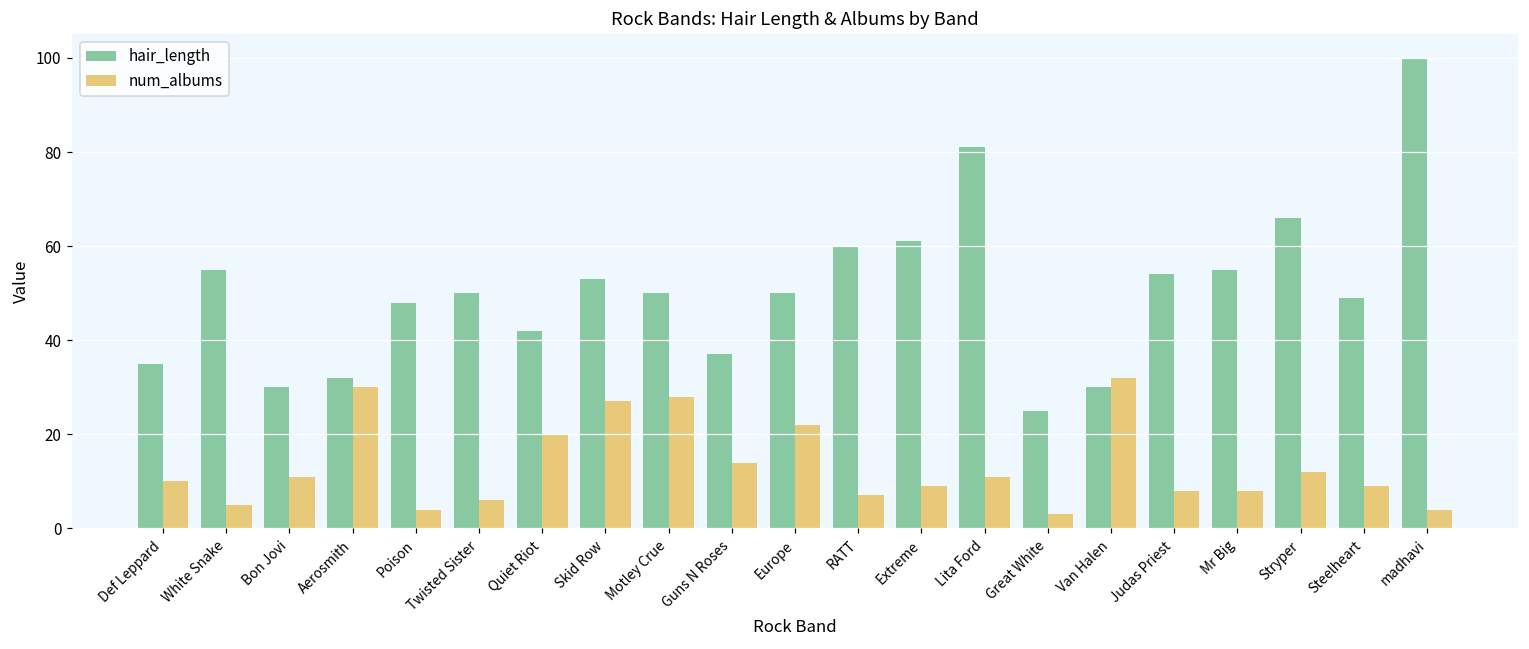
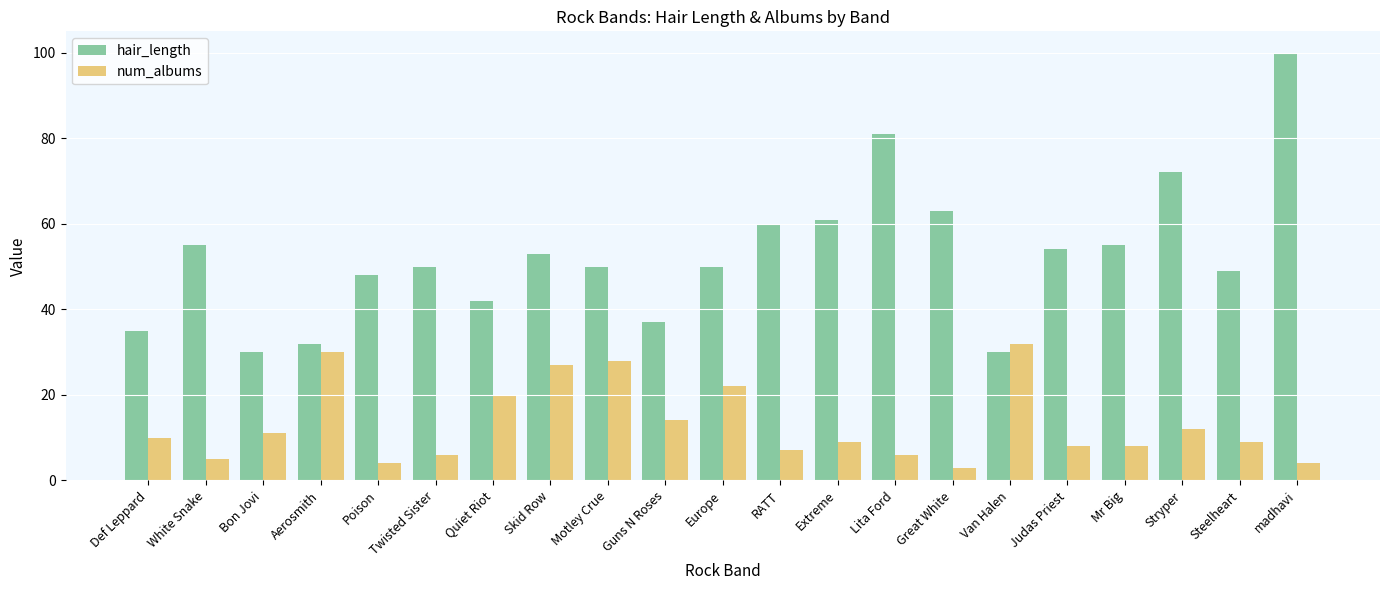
  {
    "hair_length": {
      "Def Leppard": 35,
      "White Snake": 55,
      "Bon Jovi": 30,
      "Aerosmith": 32,
      "Poison": 48,
      "Twisted Sister": 50,
      "Quiet Riot": 42,
      "Skid Row": 53,
      "Motley Crue": 50,
      "Guns N Roses": 37,
      "Europe": 50,
      "RATT": 60,
      "Extreme": 61,
      "Lita Ford": 81,
-     "Great White": 25,
+     "Great White": 63,
      "Van Halen": 30,
      "Judas Priest": 54,
      "Mr Big": 55,
-     "Stryper": 66,
+     "Stryper": 72,
      "Steelheart": 49,
      "madhavi": 100
    },
    "num_albums": {
      "Def Leppard": 10,
      "White Snake": 5,
      "Bon Jovi": 11,
      "Aerosmith": 30,
      "Poison": 4,
      "Twisted Sister": 6,
      "Quiet Riot": 20,
      "Skid Row": 27,
      "Motley Crue": 28,
      "Guns N Roses": 14,
      "Europe": 22,
      "RATT": 7,
      "Extreme": 9,
-     "Lita Ford": 11,
+     "Lita Ford": 6,
      "Great White": 3,
      "Van Halen": 32,
      "Judas Priest": 8,
      "Mr Big": 8,
      "Stryper": 12,
      "Steelheart": 9,
      "madhavi": 4
    }
  }
